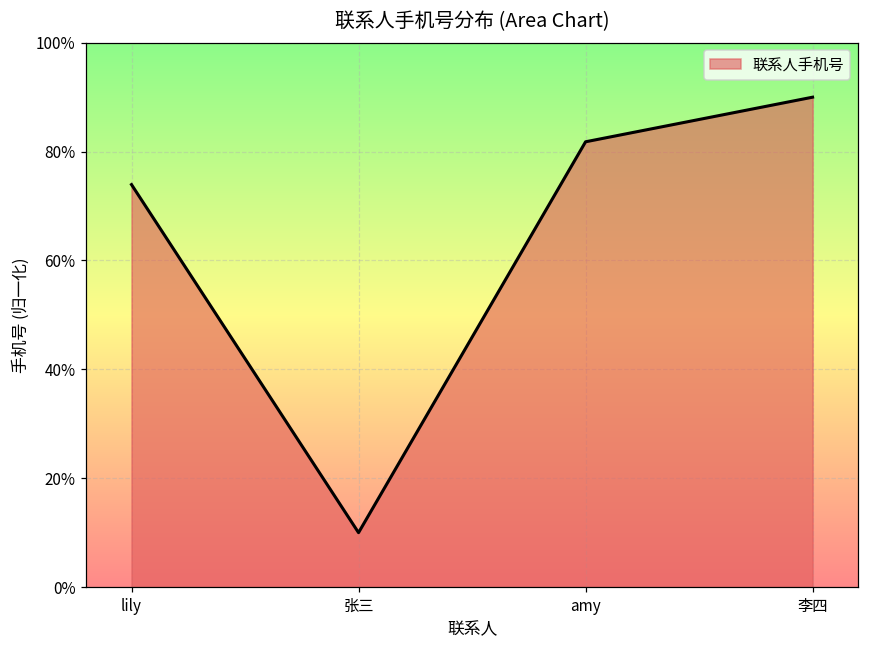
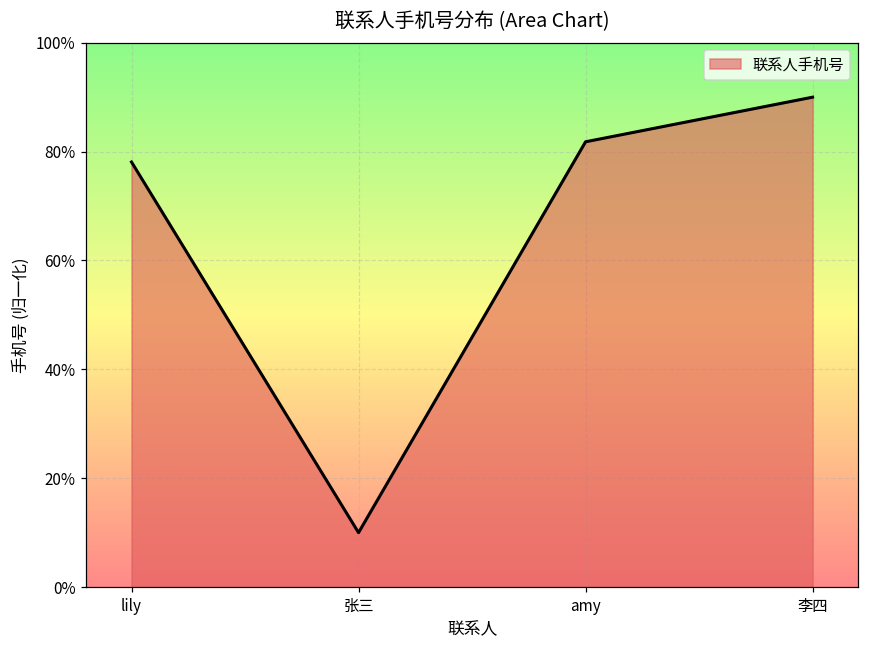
  {
-   "lily": "74%",
+   "lily": "78%",
    "张三": "10%",
    "amy": "82%",
    "李四": "90%"
  }
